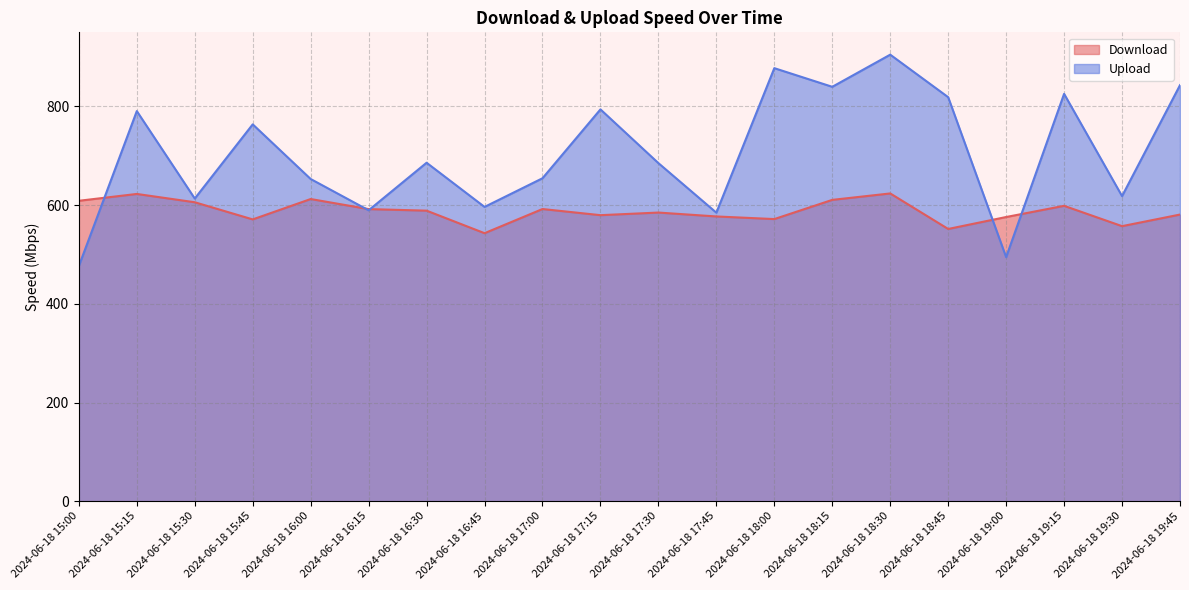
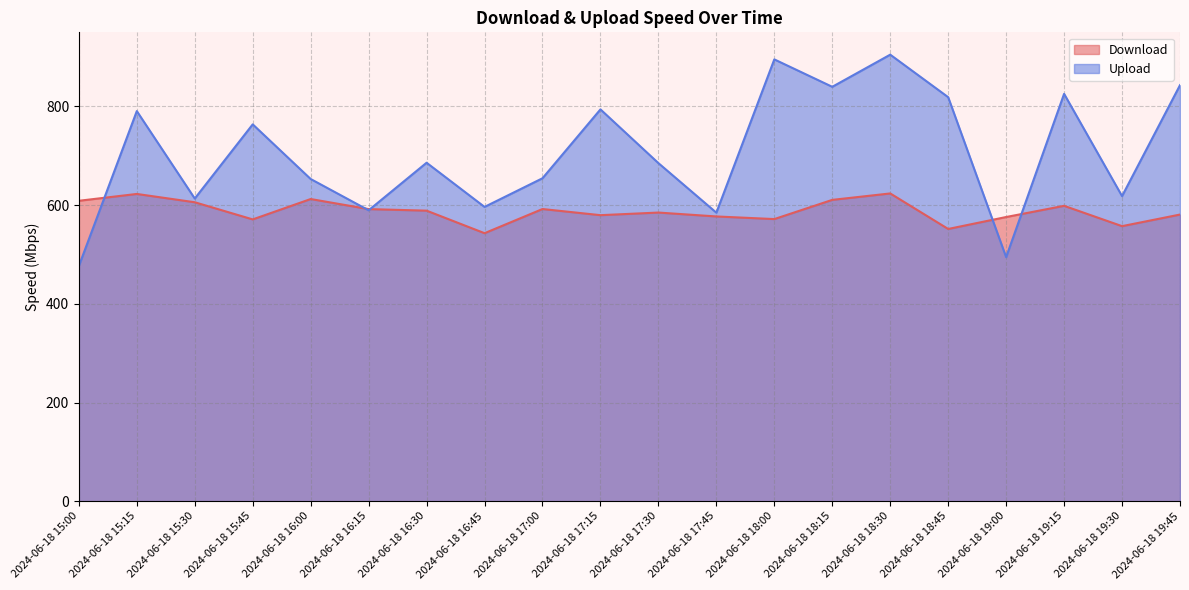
  {
    "Download": {
      "2024-06-18 15:00": 610,
      "2024-06-18 15:15": 620,
      "2024-06-18 15:30": 610,
      "2024-06-18 15:45": 570,
      "2024-06-18 16:00": 610,
      "2024-06-18 16:30": 590,
      "2024-06-18 16:45": 540,
      "2024-06-18 17:00": 590,
      "2024-06-18 17:15": 580,
      "2024-06-18 17:30": 580,
      "2024-06-18 17:45": 580,
      "2024-06-18 18:00": 570,
      "2024-06-18 18:15": 610,
      "2024-06-18 18:30": 620,
      "2024-06-18 18:45": 550,
      "2024-06-18 19:00": 580,
      "2024-06-18 19:15": 600,
      "2024-06-18 19:30": 560,
      "2024-06-18 19:45": 580
    },
    "Upload": {
      "2024-06-18 15:00": 480,
      "2024-06-18 15:15": 790,
      "2024-06-18 15:30": 610,
      "2024-06-18 15:45": 760,
      "2024-06-18 16:00": 650,
      "2024-06-18 16:30": 690,
      "2024-06-18 16:45": 600,
      "2024-06-18 17:00": 650,
      "2024-06-18 17:15": 790,
      "2024-06-18 17:30": 690,
      "2024-06-18 17:45": 580,
-     "2024-06-18 18:00": 880,
+     "2024-06-18 18:00": 900,
      "2024-06-18 18:15": 840,
      "2024-06-18 18:30": 900,
      "2024-06-18 18:45": 820,
      "2024-06-18 19:00": 490,
      "2024-06-18 19:15": 830,
      "2024-06-18 19:30": 620,
      "2024-06-18 19:45": 840
    }
  }
